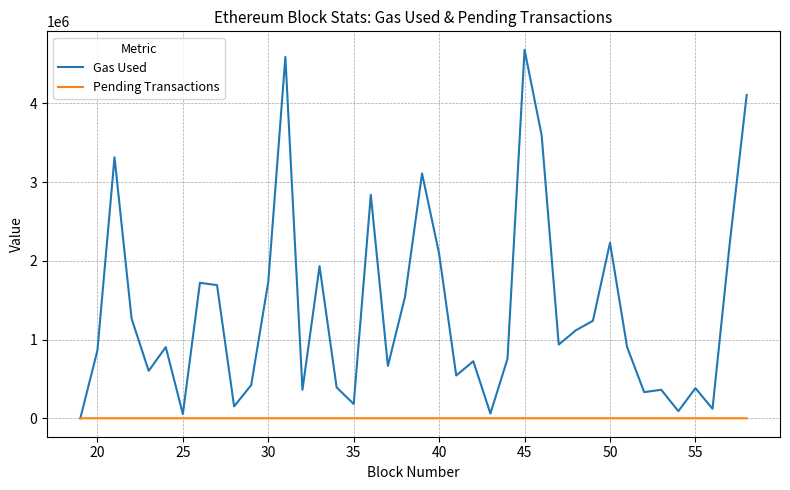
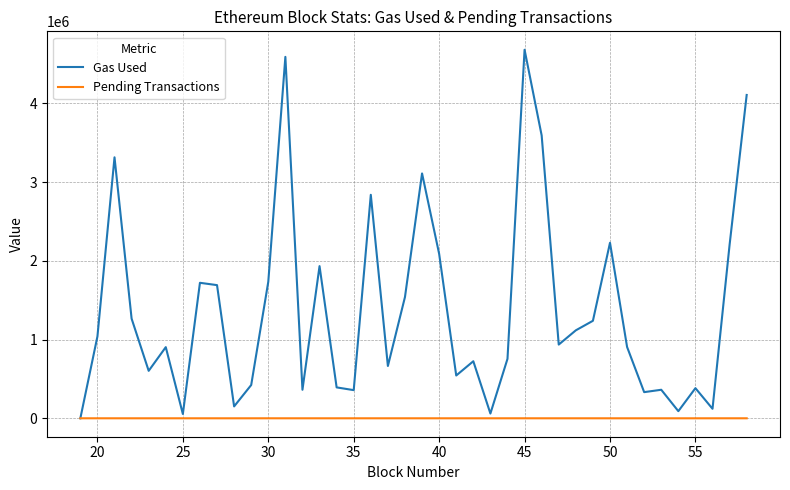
  {
    "Gas Used": {
-     "20": 900000,
+     "20": 1000000,
      "25": 100000,
      "30": 1700000,
-     "35": 200000,
+     "35": 400000,
      "40": 2100000,
      "45": 4700000,
      "50": 2200000,
      "55": 400000
    },
    "Pending Transactions": {
      "20": 0,
      "25": 0,
      "30": 0,
      "35": 0,
      "40": 0,
      "45": 0,
      "50": 0,
      "55": 0
    }
  }
